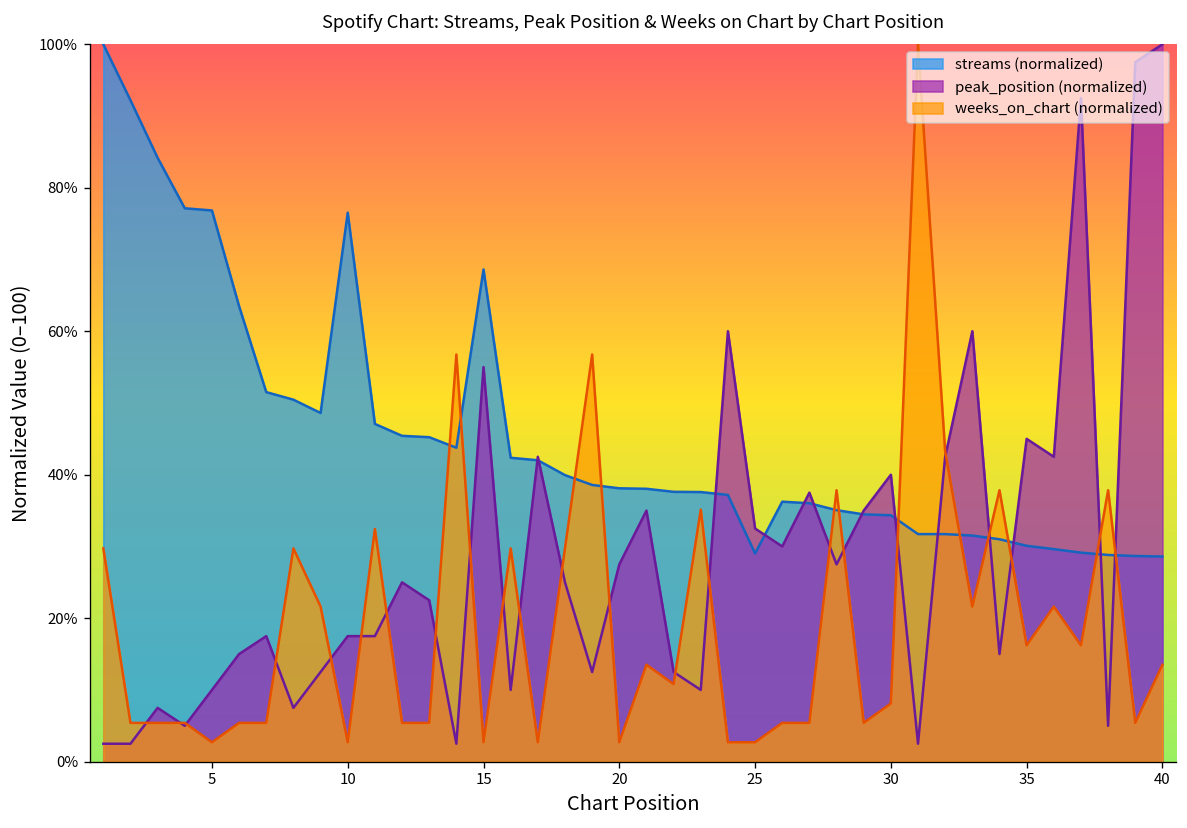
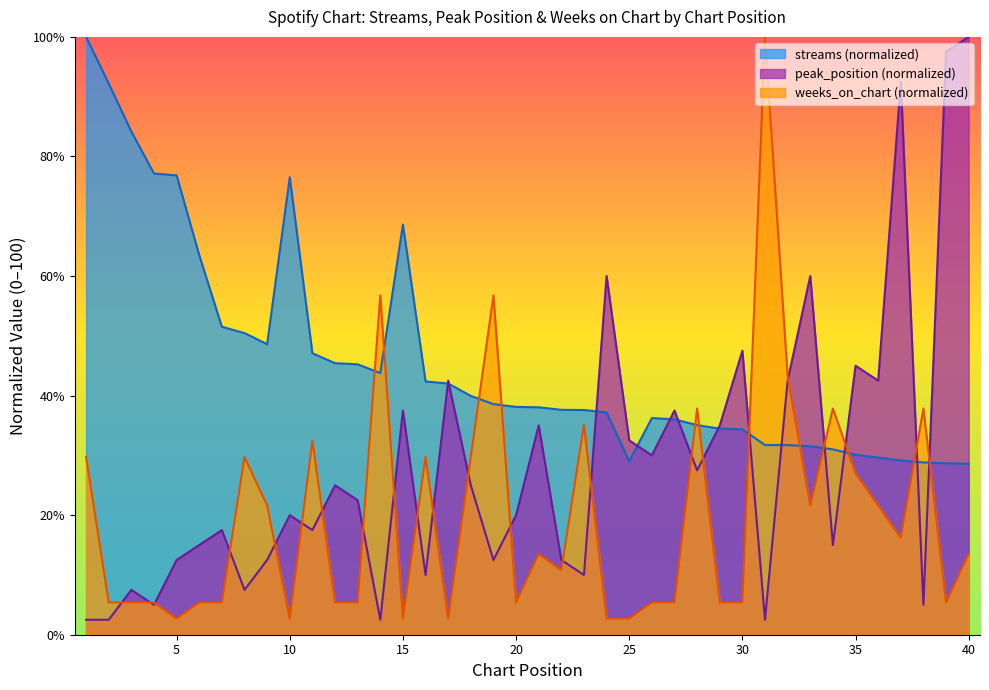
  {
    "streams (normalized)": {
      "5": "77%",
      "10": "77%",
      "15": "69%",
      "20": "38%",
      "25": "29%",
      "30": "34%",
      "35": "30%",
      "40": "29%"
    },
    "peak_position (normalized)": {
-     "5": "10%",
-     "10": "18%",
-     "15": "55%",
-     "20": "28%",
+     "5": "13%",
+     "10": "20%",
+     "15": "38%",
+     "20": "20%",
      "25": "33%",
-     "30": "40%",
+     "30": "48%",
      "35": "45%",
      "40": "100%"
    },
    "weeks_on_chart (normalized)": {
      "5": "3%",
      "10": "3%",
      "15": "3%",
-     "20": "3%",
+     "20": "5%",
      "25": "3%",
-     "30": "8%",
-     "35": "16%",
+     "30": "5%",
+     "35": "27%",
      "40": "14%"
    }
  }
